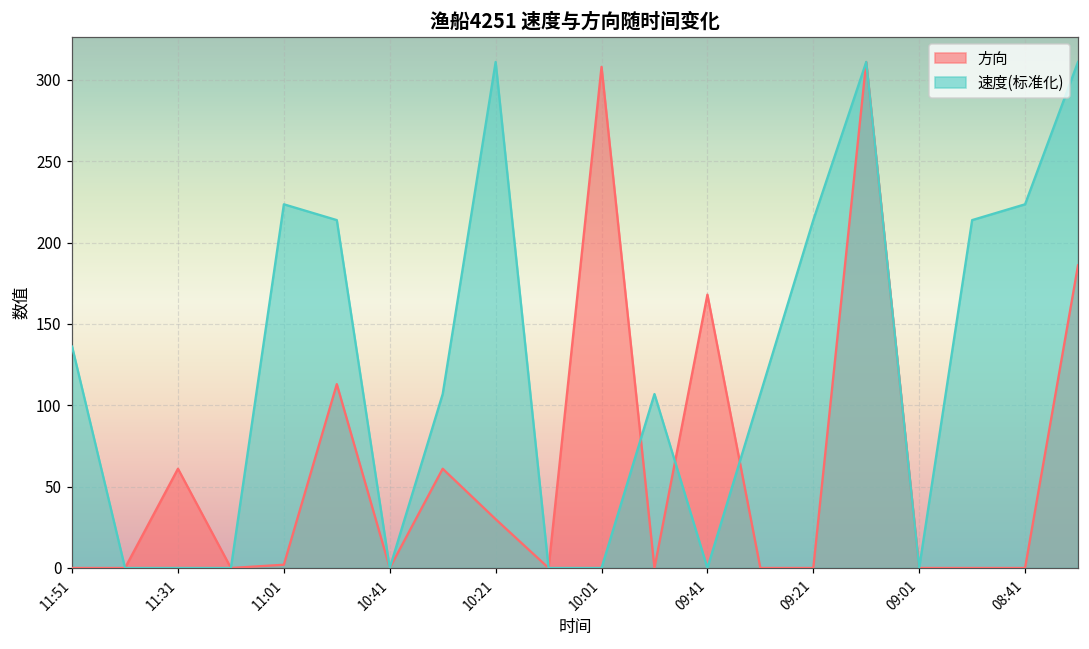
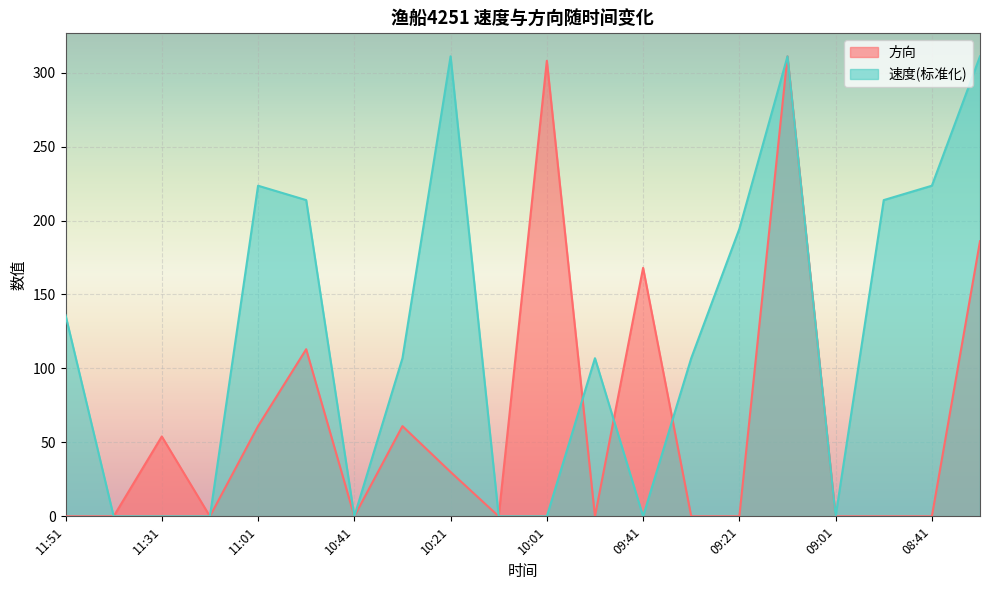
  {
    "方向": {
      "11:51": 0,
-     "11:31": 61,
-     "11:01": 2,
+     "11:31": 54,
+     "11:01": 61,
      "10:21": 30,
      "10:01": 308,
      "09:41": 168,
      "09:21": 0,
      "08:41": 0
    },
    "速度(标准化)": {
      "11:51": 136,
      "11:31": 0,
      "11:01": 224,
      "10:21": 311,
      "10:01": 0,
      "09:41": 0,
-     "09:21": 214,
+     "09:21": 194,
      "08:41": 224
    }
  }
